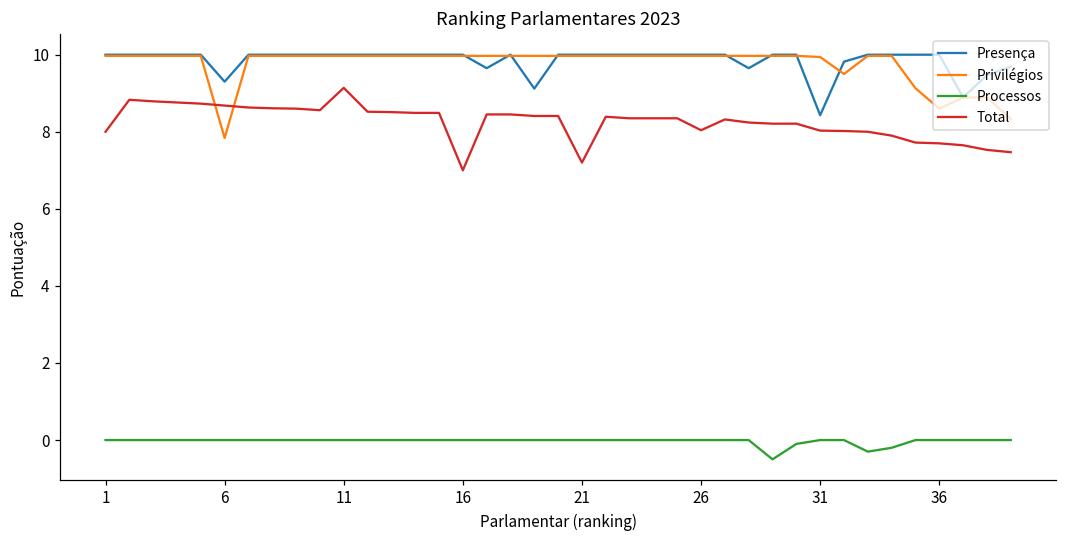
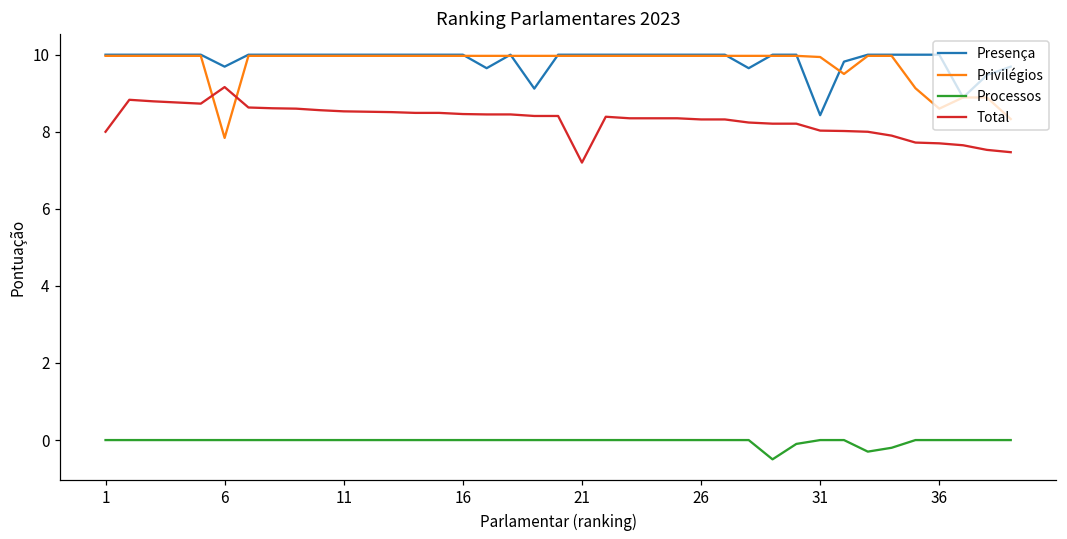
  {
    "Presença": {
-     "6": 9.3,
+     "6": 9.7,
      "31": 8.4
    },
    "Privilégios": {
      "6": 7.8,
      "31": 9.9
    },
    "Processos": {
      "1": 0.0,
      "6": 0.0,
      "11": 0.0,
      "16": 0.0,
      "21": 0.0,
      "26": 0.0,
      "31": 0.0,
      "36": 0.0
    },
    "Total": {
      "1": 8.0,
-     "6": 8.7,
-     "11": 9.1,
-     "16": 7.0,
+     "6": 9.2,
+     "11": 8.5,
+     "16": 8.5,
      "21": 7.2,
-     "26": 8.0,
+     "26": 8.3,
      "31": 8.0,
      "36": 7.7
    }
  }
